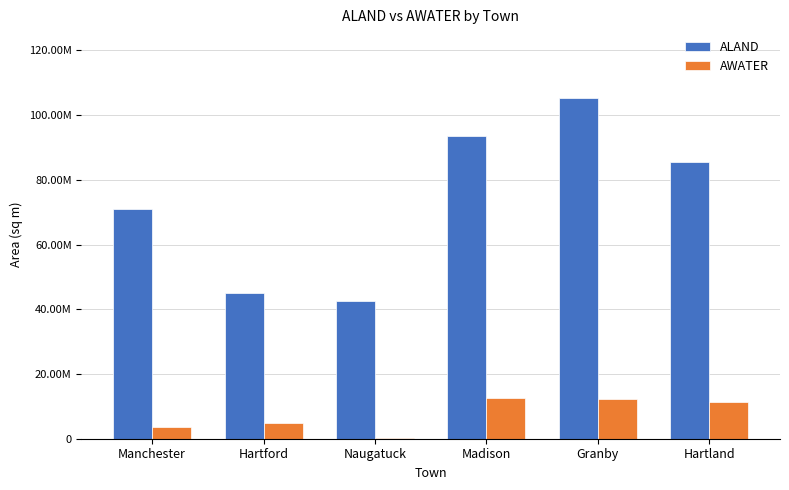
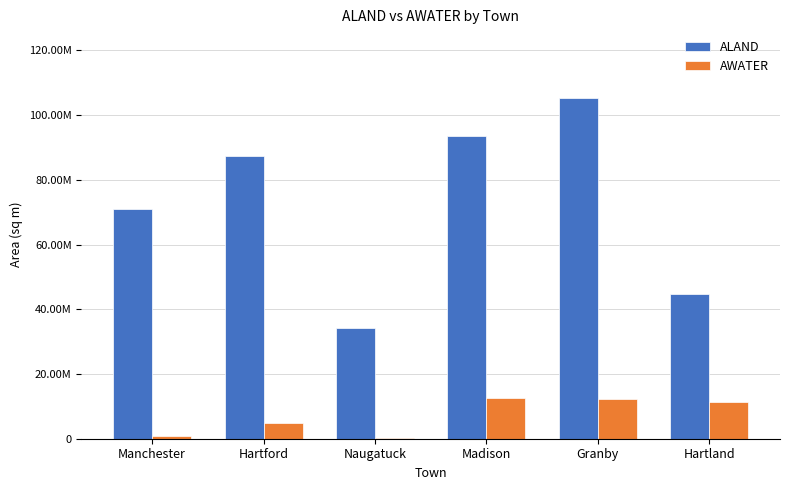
  {
    "ALAND": {
      "Manchester": 71000000,
-     "Hartford": 45000000,
-     "Naugatuck": 42000000,
+     "Hartford": 87000000,
+     "Naugatuck": 34000000,
      "Madison": 94000000,
      "Granby": 105000000,
-     "Hartland": 85000000
+     "Hartland": 45000000
    },
    "AWATER": {
-     "Manchester": 4000000,
+     "Manchester": 1000000,
      "Hartford": 5000000,
      "Madison": 12000000,
      "Granby": 12000000,
      "Hartland": 11000000
    }
  }
